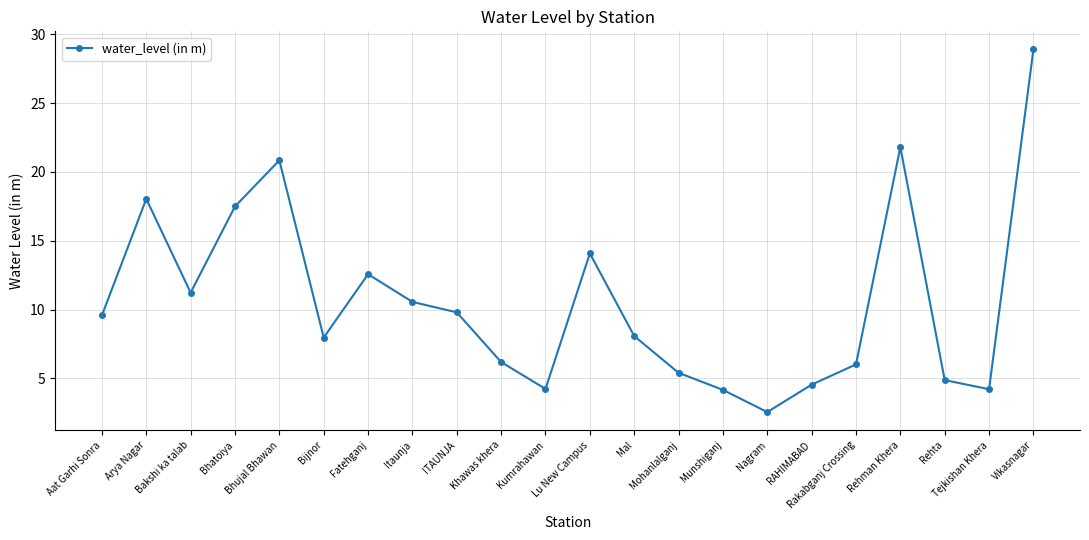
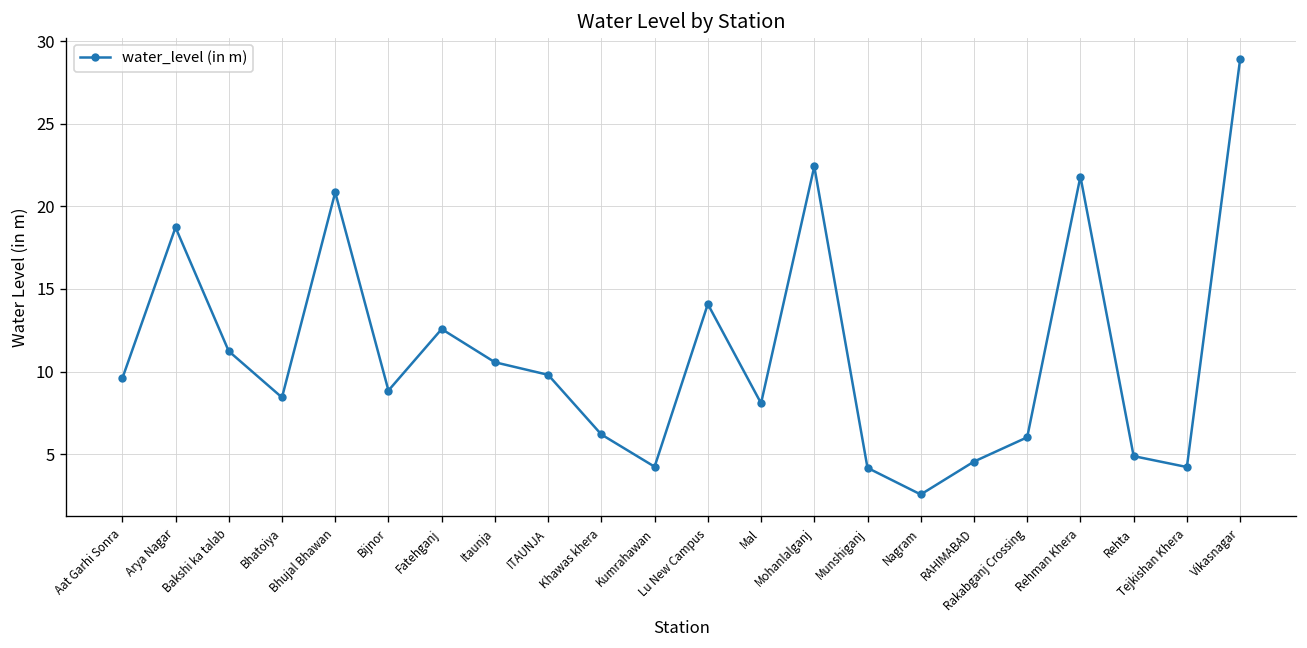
  {
    "Aat Garhi Sonra": 9.6,
-   "Arya Nagar": 18.0,
+   "Arya Nagar": 18.7,
    "Bakshi ka talab": 11.2,
-   "Bhatoiya": 17.5,
+   "Bhatoiya": 8.4,
    "Bhujal Bhawan": 20.8,
-   "Bijnor": 8.0,
+   "Bijnor": 8.9,
    "Fatehganj": 12.6,
    "Itaunja": 10.6,
    "ITAUNJA": 9.8,
    "Khawas khera": 6.2,
    "Kumrahawan": 4.2,
    "Lu New Campus": 14.1,
    "Mal": 8.1,
-   "Mohanlalganj": 5.4,
+   "Mohanlalganj": 22.4,
    "Munshiganj": 4.2,
    "Nagram": 2.6,
    "RAHIMABAD": 4.6,
    "Rakabganj Crossing": 6.0,
    "Rehman Khera": 21.8,
    "Rehta": 4.9,
    "Tejkishan Khera": 4.2,
    "Vikasnagar": 28.9
  }
